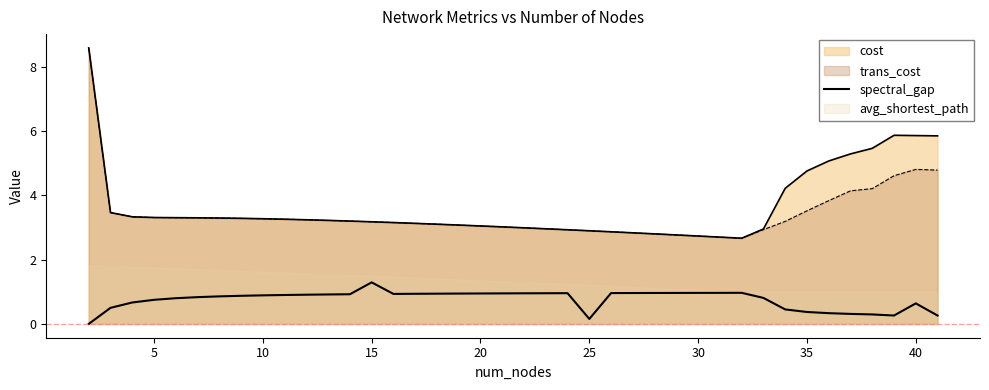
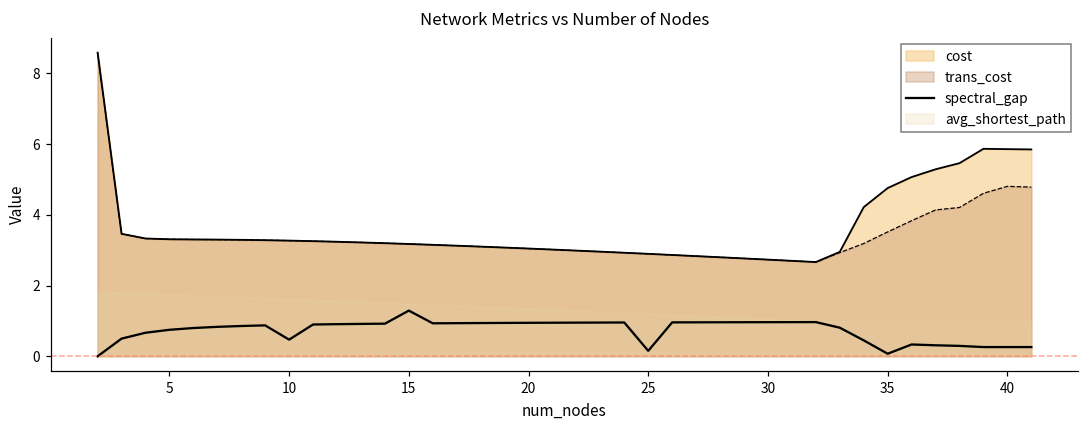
  {
    "spectral_gap": {
      "5": 0.8,
-     "10": 0.9,
+     "10": 0.5,
      "15": 1.3,
      "20": 0.9,
      "25": 0.2,
      "30": 1.0,
-     "35": 0.4,
-     "40": 0.6
+     "35": 0.1,
+     "40": 0.3
    }
  }
